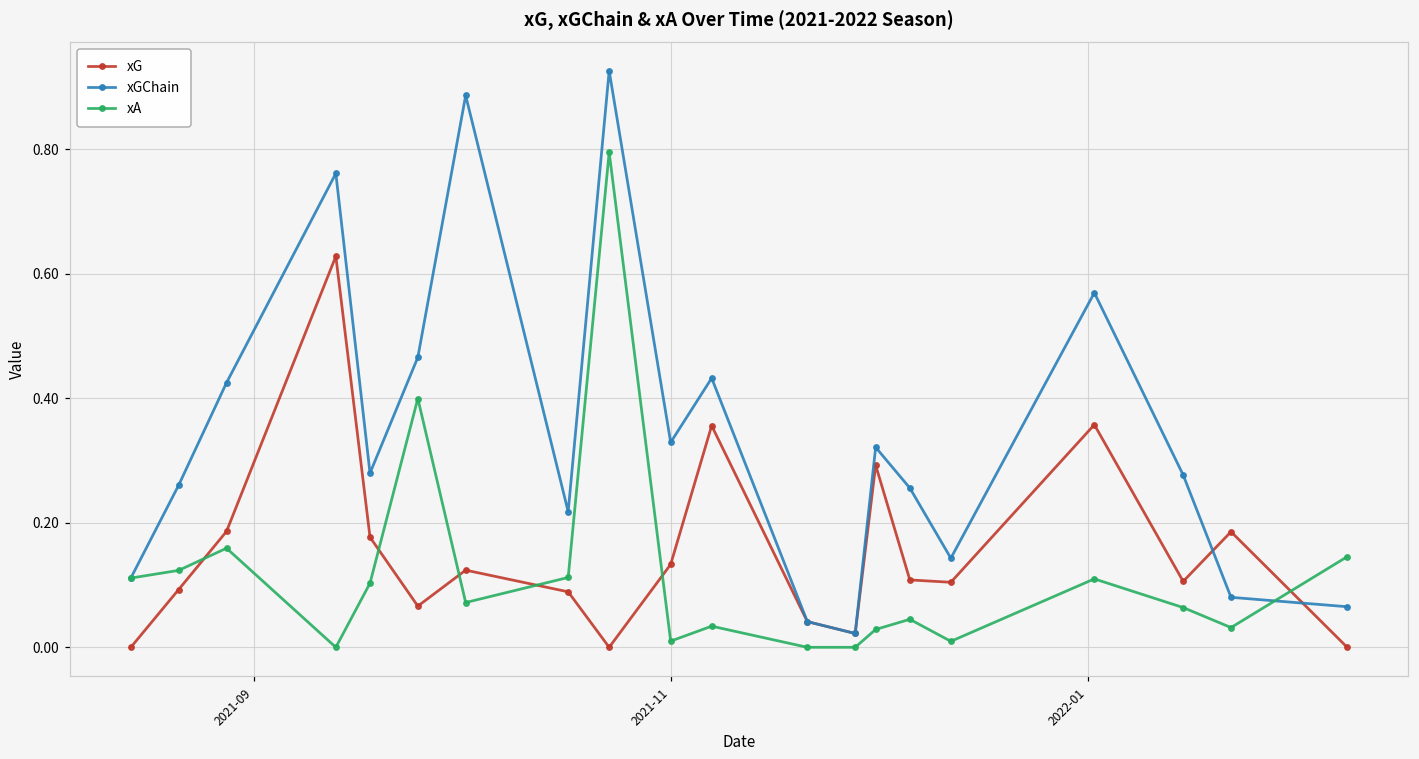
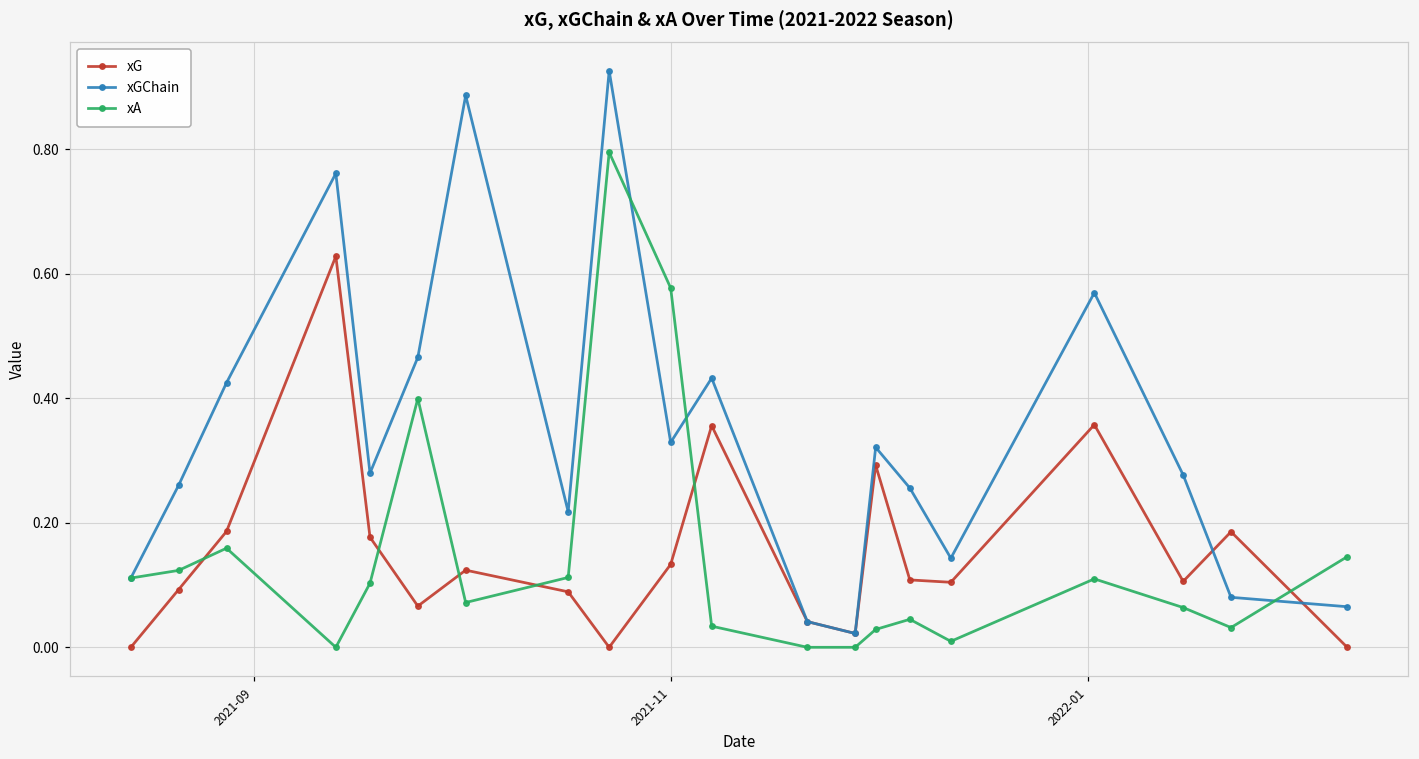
  {
    "xG": {
      "2021-11": 0.13
    },
    "xGChain": {
      "2021-11": 0.33
    },
    "xA": {
-     "2021-11": 0.01
+     "2021-11": 0.58
    }
  }
